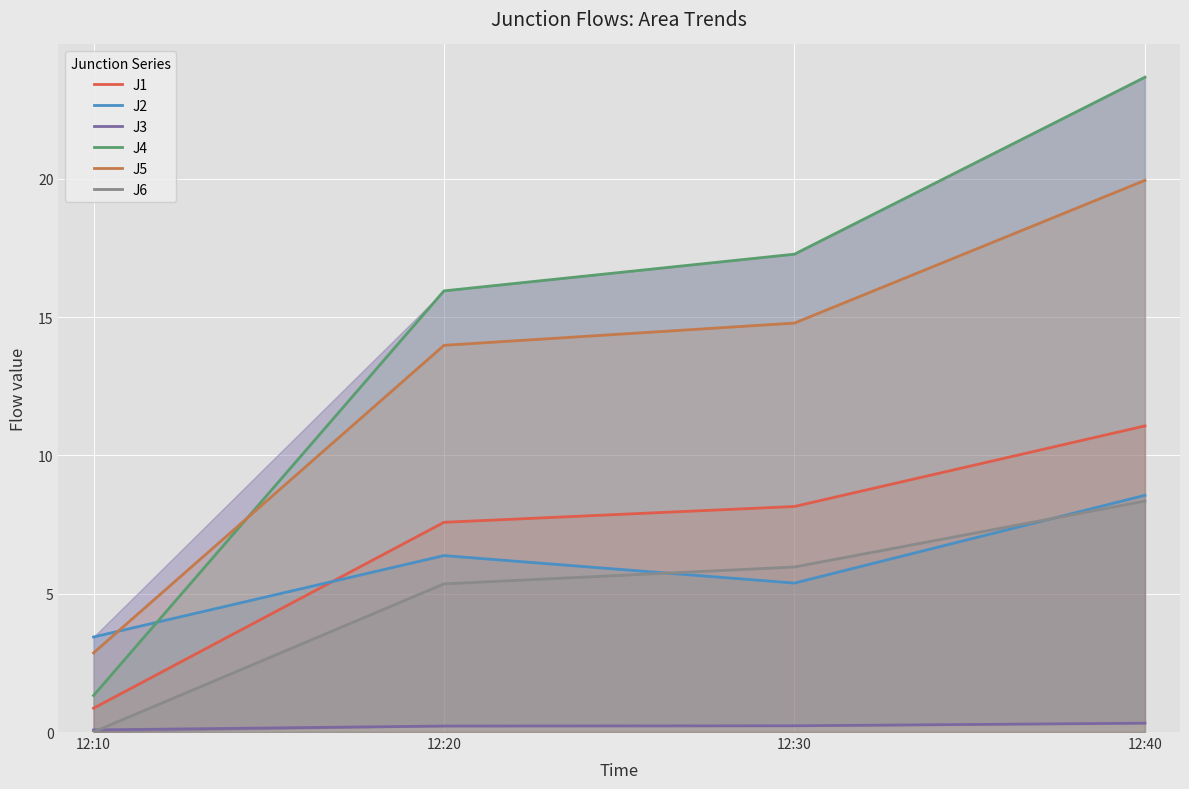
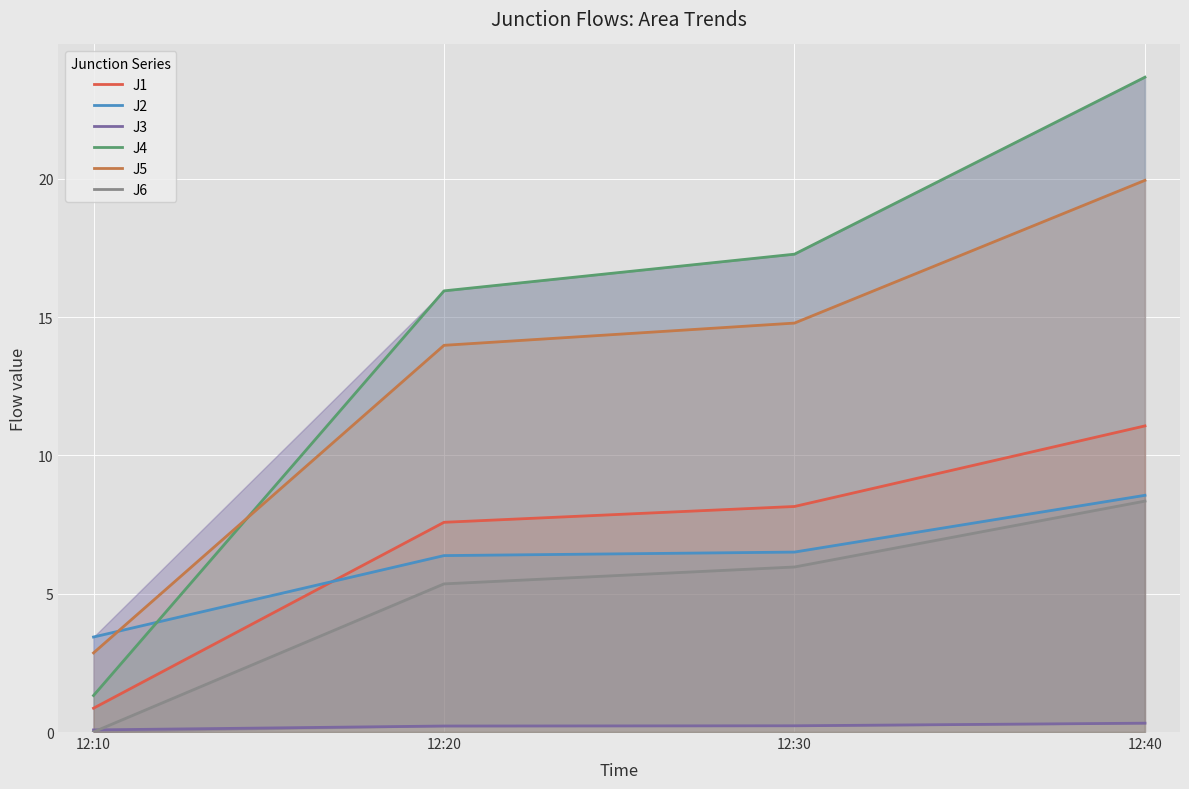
  {
    "J2": {
      "12:20": 6.4,
-     "12:30": 5.4,
+     "12:30": 6.5,
      "12:40": 8.6
    }
  }
